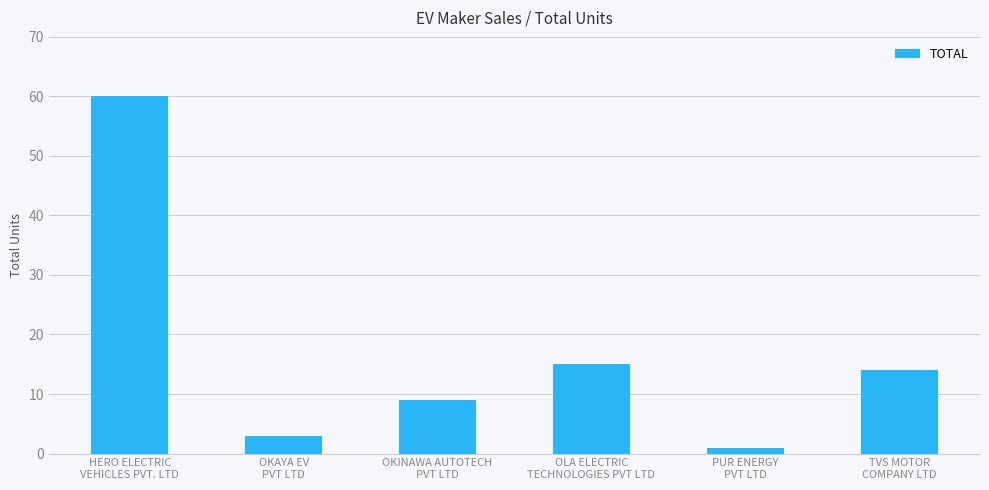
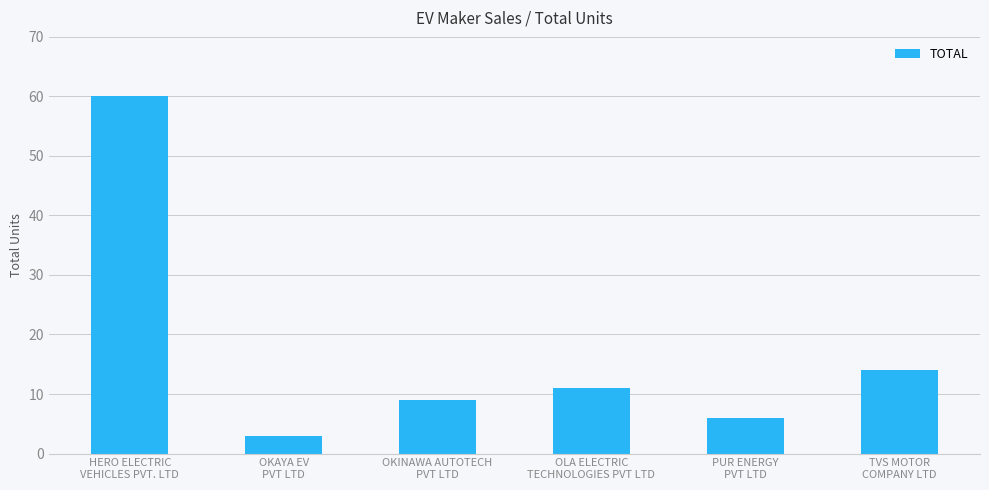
  {
    "HERO ELECTRIC VEHICLES PVT. LTD": 60,
    "OKAYA EV PVT LTD": 3,
    "OKINAWA AUTOTECH PVT LTD": 9,
-   "OLA ELECTRIC TECHNOLOGIES PVT LTD": 15,
-   "PUR ENERGY PVT LTD": 1,
+   "OLA ELECTRIC TECHNOLOGIES PVT LTD": 11,
+   "PUR ENERGY PVT LTD": 6,
    "TVS MOTOR COMPANY LTD": 14
  }
